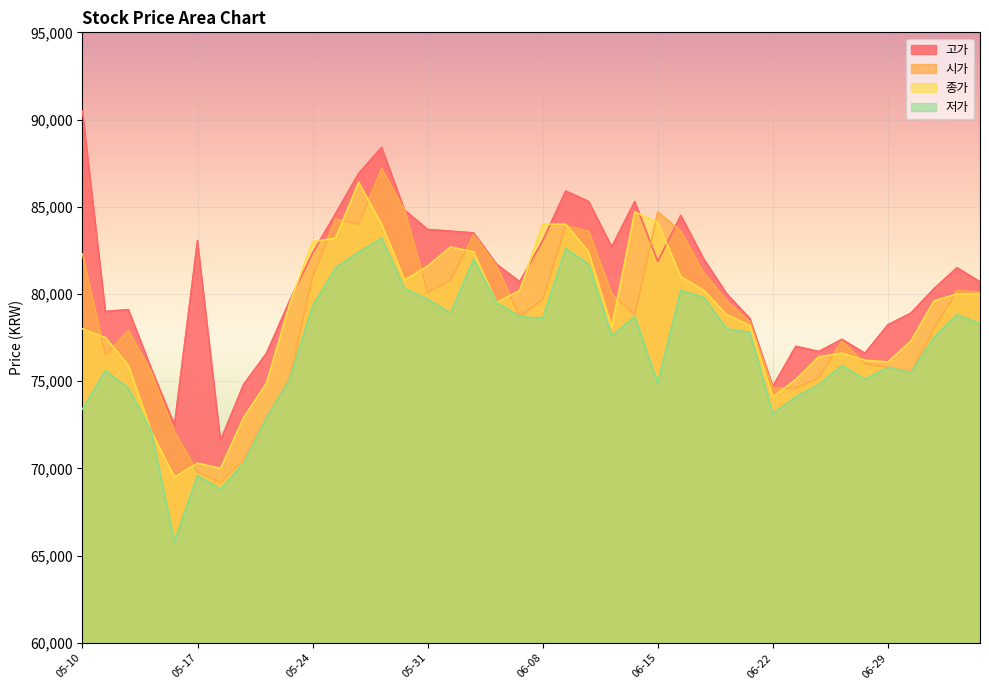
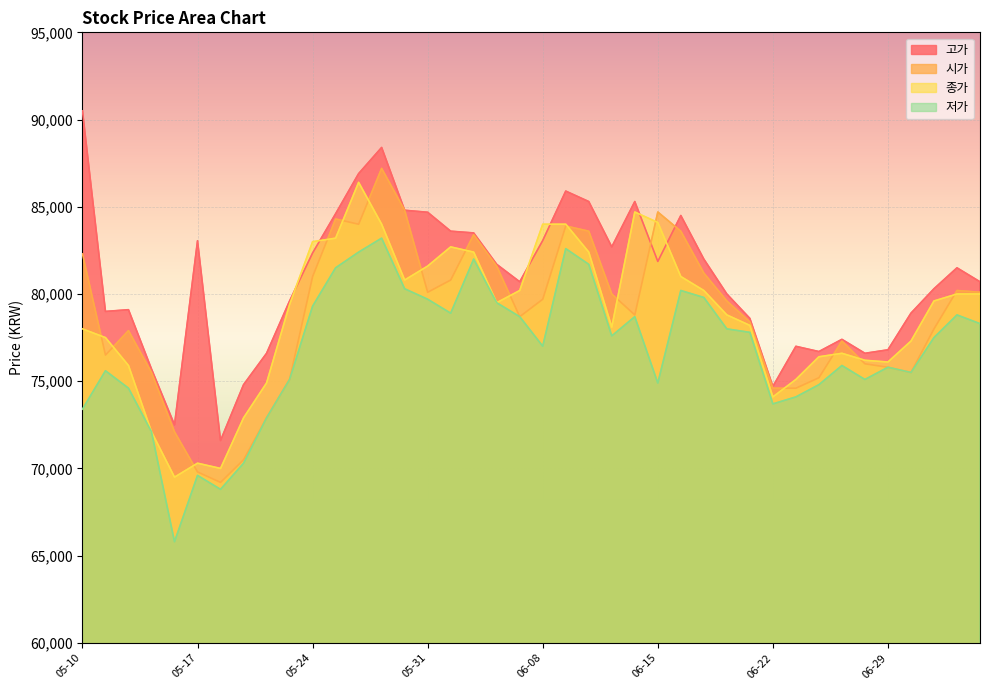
  {
    "고가": {
      "05-10": "90,500",
      "05-17": "83,100",
      "05-24": "82,400",
-     "05-31": "83,700",
+     "05-31": "84,700",
      "06-08": "83,100",
      "06-15": "81,900",
-     "06-29": "78,200"
+     "06-29": "76,800"
    },
    "저가": {
      "05-10": "73,400",
      "05-17": "69,600",
      "05-24": "79,300",
      "05-31": "79,700",
-     "06-08": "78,600",
+     "06-08": "77,000",
      "06-15": "74,900",
-     "06-22": "73,100"
+     "06-22": "73,700"
    }
  }
